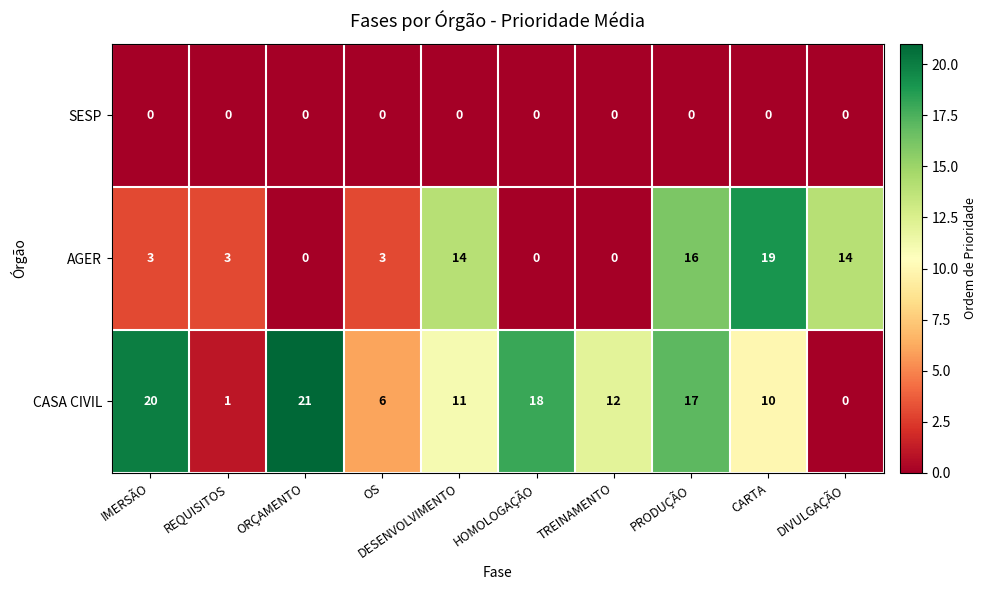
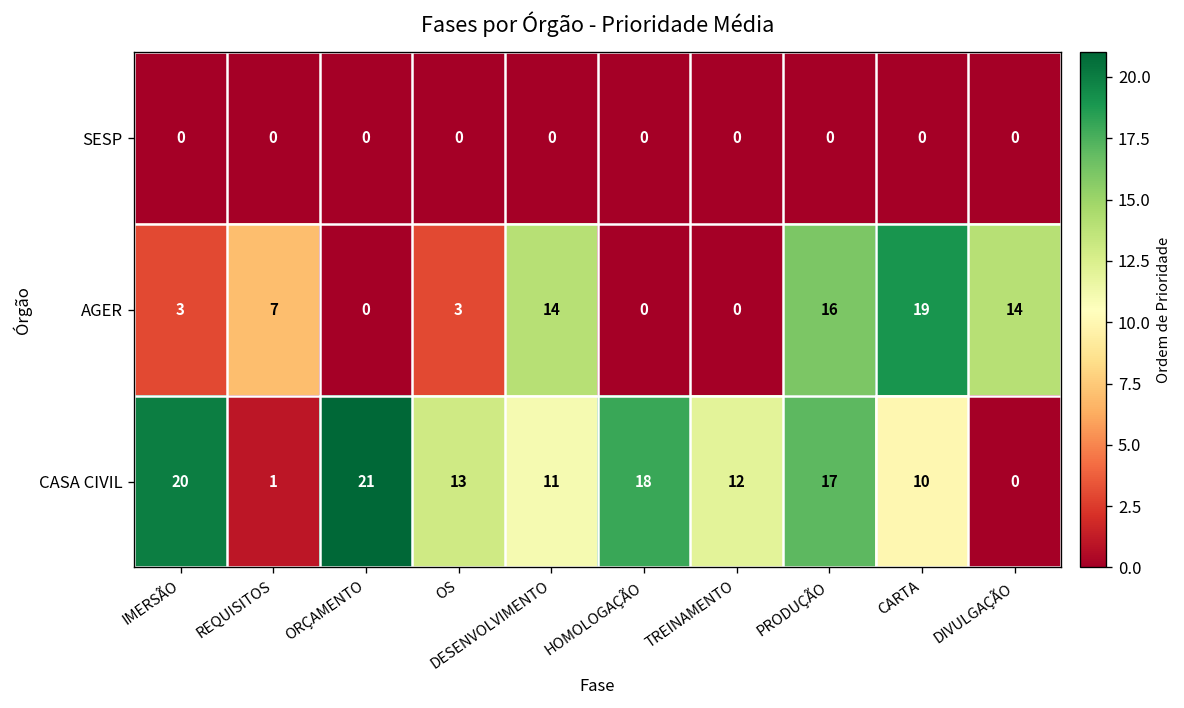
  {
    "SESP": {
      "IMERSÃO": 0,
      "REQUISITOS": 0,
      "ORÇAMENTO": 0,
      "OS": 0,
      "DESENVOLVIMENTO": 0,
      "HOMOLOGAÇÃO": 0,
      "TREINAMENTO": 0,
      "PRODUÇÃO": 0,
      "CARTA": 0,
      "DIVULGAÇÃO": 0
    },
    "AGER": {
      "IMERSÃO": 3,
-     "REQUISITOS": 3,
+     "REQUISITOS": 7,
      "ORÇAMENTO": 0,
      "OS": 3,
      "DESENVOLVIMENTO": 14,
      "HOMOLOGAÇÃO": 0,
      "TREINAMENTO": 0,
      "PRODUÇÃO": 16,
      "CARTA": 19,
      "DIVULGAÇÃO": 14
    },
    "CASA CIVIL": {
      "IMERSÃO": 20,
      "REQUISITOS": 1,
      "ORÇAMENTO": 21,
-     "OS": 6,
+     "OS": 13,
      "DESENVOLVIMENTO": 11,
      "HOMOLOGAÇÃO": 18,
      "TREINAMENTO": 12,
      "PRODUÇÃO": 17,
      "CARTA": 10,
      "DIVULGAÇÃO": 0
    }
  }
